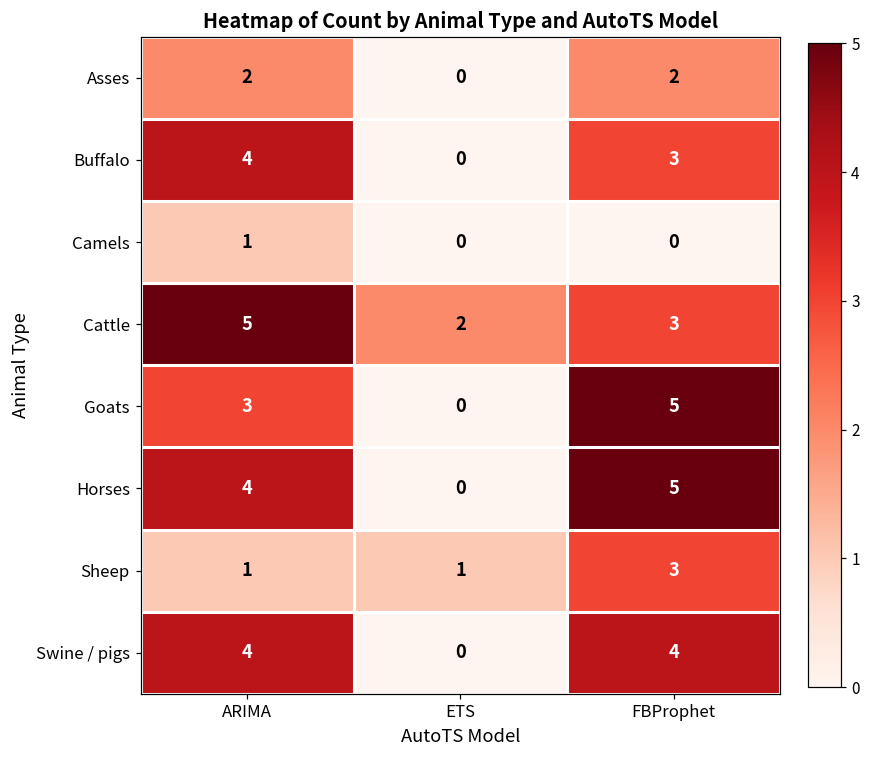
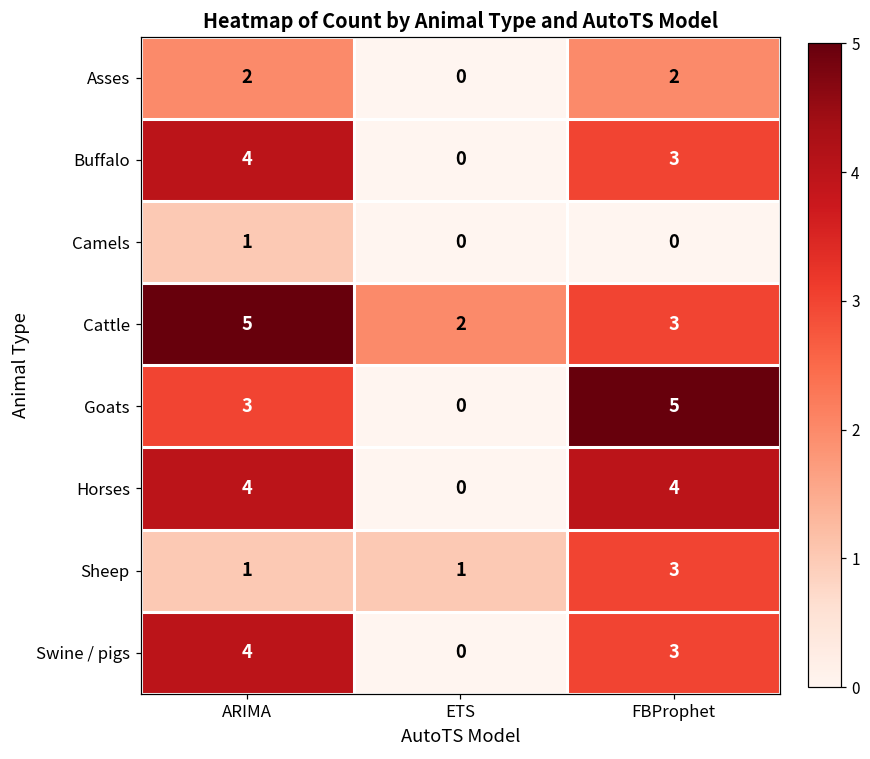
  {
    "Asses": {
      "ARIMA": 2,
      "ETS": 0,
      "FBProphet": 2
    },
    "Buffalo": {
      "ARIMA": 4,
      "ETS": 0,
      "FBProphet": 3
    },
    "Camels": {
      "ARIMA": 1,
      "ETS": 0,
      "FBProphet": 0
    },
    "Cattle": {
      "ARIMA": 5,
      "ETS": 2,
      "FBProphet": 3
    },
    "Goats": {
      "ARIMA": 3,
      "ETS": 0,
      "FBProphet": 5
    },
    "Horses": {
      "ARIMA": 4,
      "ETS": 0,
-     "FBProphet": 5
+     "FBProphet": 4
    },
    "Sheep": {
      "ARIMA": 1,
      "ETS": 1,
      "FBProphet": 3
    },
    "Swine / pigs": {
      "ARIMA": 4,
      "ETS": 0,
-     "FBProphet": 4
+     "FBProphet": 3
    }
  }
